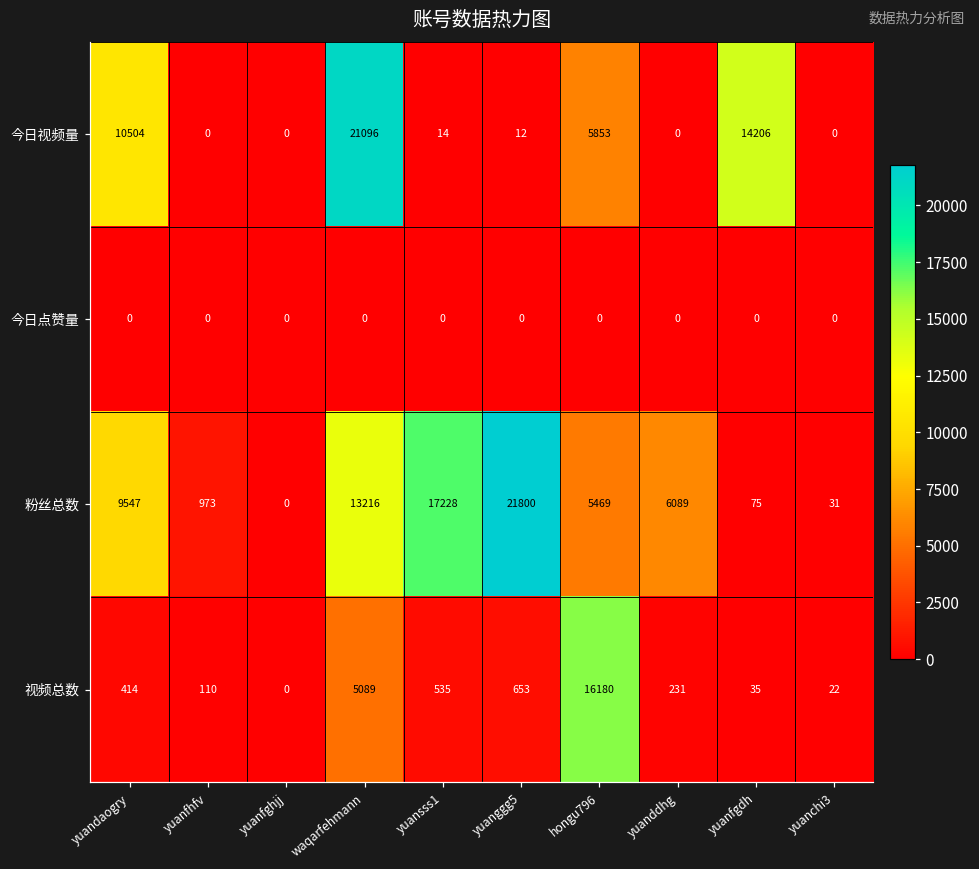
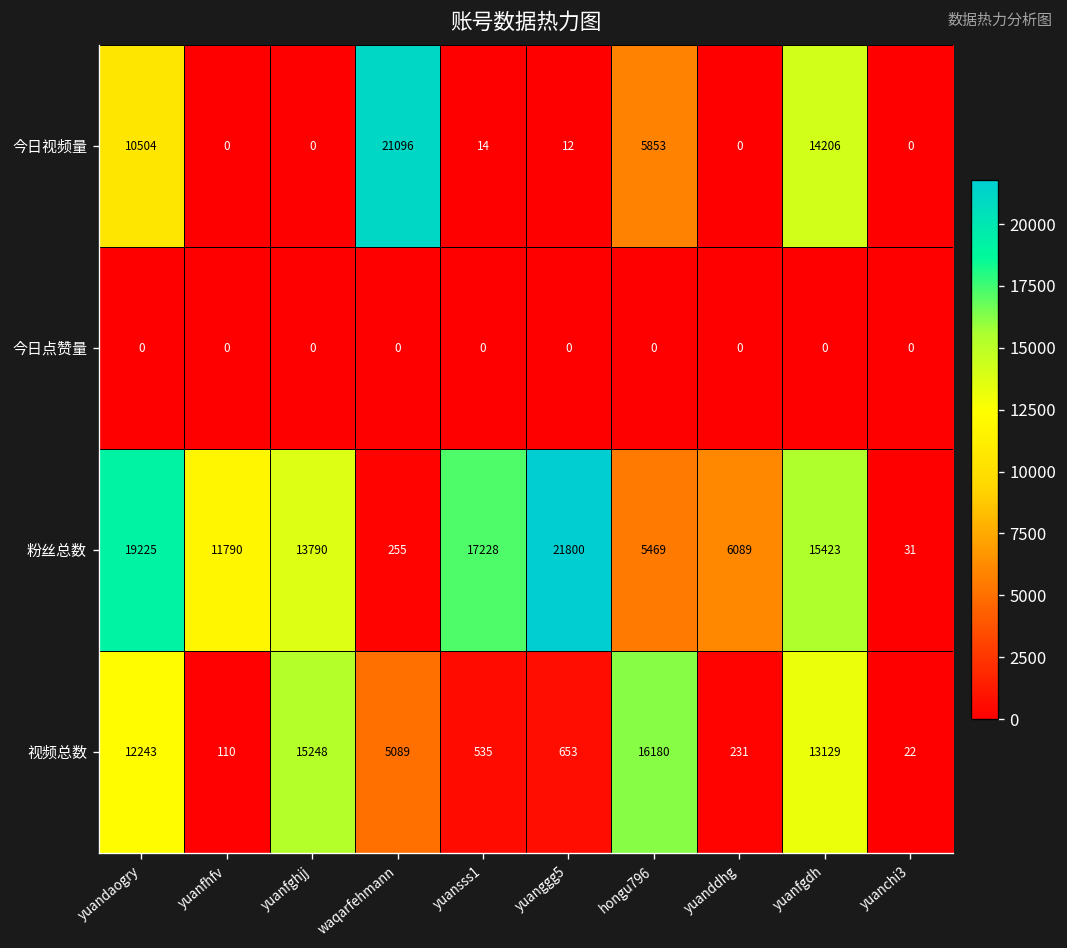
  {
    "今日视频量": {
      "yuandaogry": 10504,
      "yuanfhfv": 0,
      "yuanfghjj": 0,
      "waqarfehmann": 21096,
      "yuansss1": 14,
      "yuanggg5": 12,
      "hongu796": 5853,
      "yuanddhg": 0,
      "yuanfgdh": 14206,
      "yuanchi3": 0
    },
    "今日点赞量": {
      "yuandaogry": 0,
      "yuanfhfv": 0,
      "yuanfghjj": 0,
      "waqarfehmann": 0,
      "yuansss1": 0,
      "yuanggg5": 0,
      "hongu796": 0,
      "yuanddhg": 0,
      "yuanfgdh": 0,
      "yuanchi3": 0
    },
    "粉丝总数": {
-     "yuandaogry": 9547,
-     "yuanfhfv": 973,
-     "yuanfghjj": 0,
-     "waqarfehmann": 13216,
+     "yuandaogry": 19225,
+     "yuanfhfv": 11790,
+     "yuanfghjj": 13790,
+     "waqarfehmann": 255,
      "yuansss1": 17228,
      "yuanggg5": 21800,
      "hongu796": 5469,
      "yuanddhg": 6089,
-     "yuanfgdh": 75,
+     "yuanfgdh": 15423,
      "yuanchi3": 31
    },
    "视频总数": {
-     "yuandaogry": 414,
+     "yuandaogry": 12243,
      "yuanfhfv": 110,
-     "yuanfghjj": 0,
+     "yuanfghjj": 15248,
      "waqarfehmann": 5089,
      "yuansss1": 535,
      "yuanggg5": 653,
      "hongu796": 16180,
      "yuanddhg": 231,
-     "yuanfgdh": 35,
+     "yuanfgdh": 13129,
      "yuanchi3": 22
    }
  }
